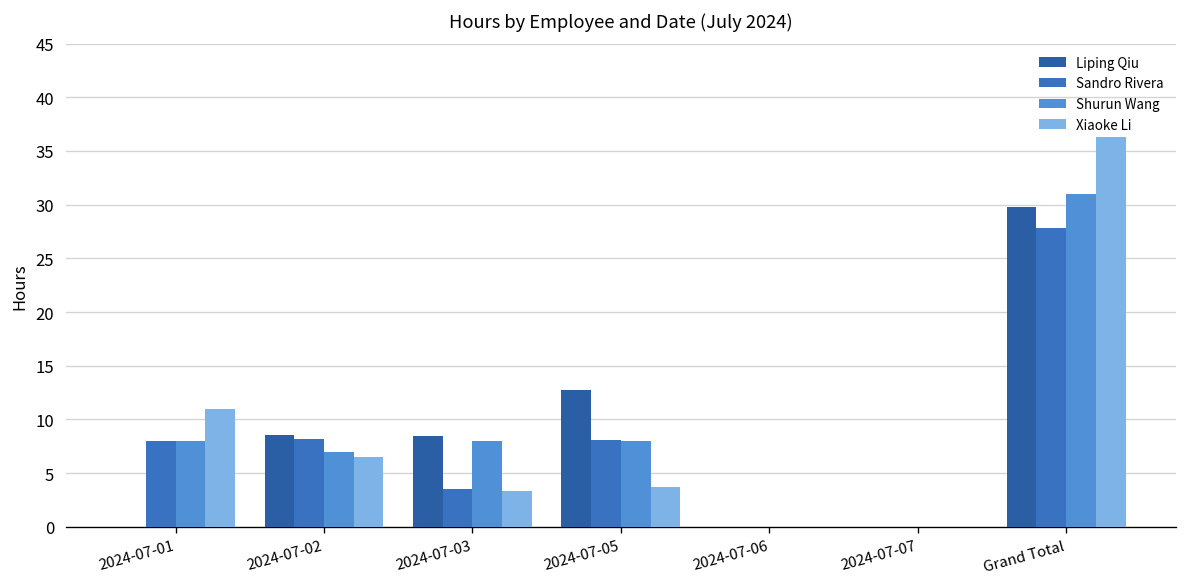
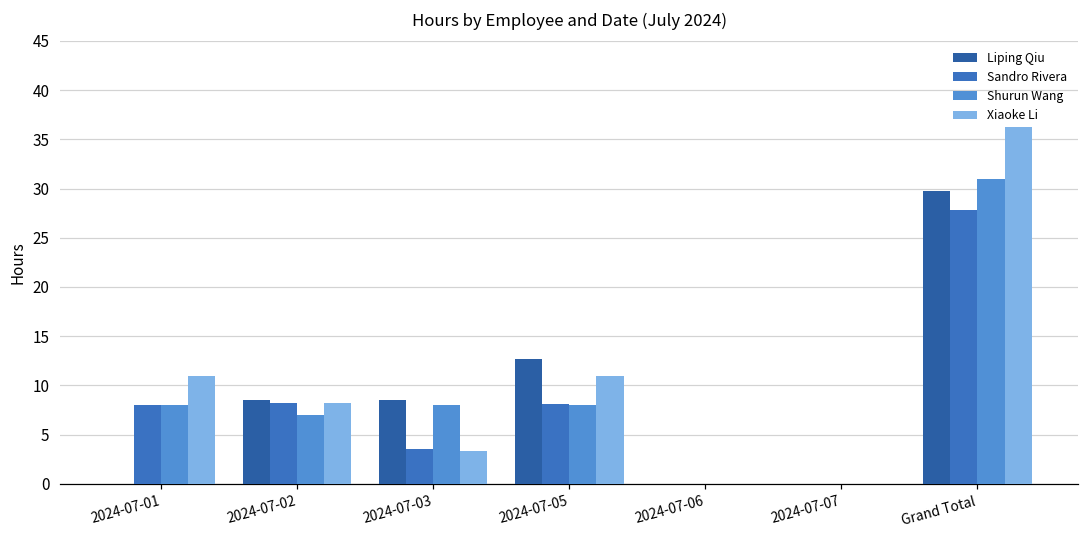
  {
    "Xiaoke Li": {
      "2024-07-01": 11,
-     "2024-07-02": 7,
+     "2024-07-02": 8,
      "2024-07-03": 3,
-     "2024-07-05": 4,
+     "2024-07-05": 11,
      "2024-07-06": 0,
      "2024-07-07": 0,
      "Grand Total": 36
    }
  }
